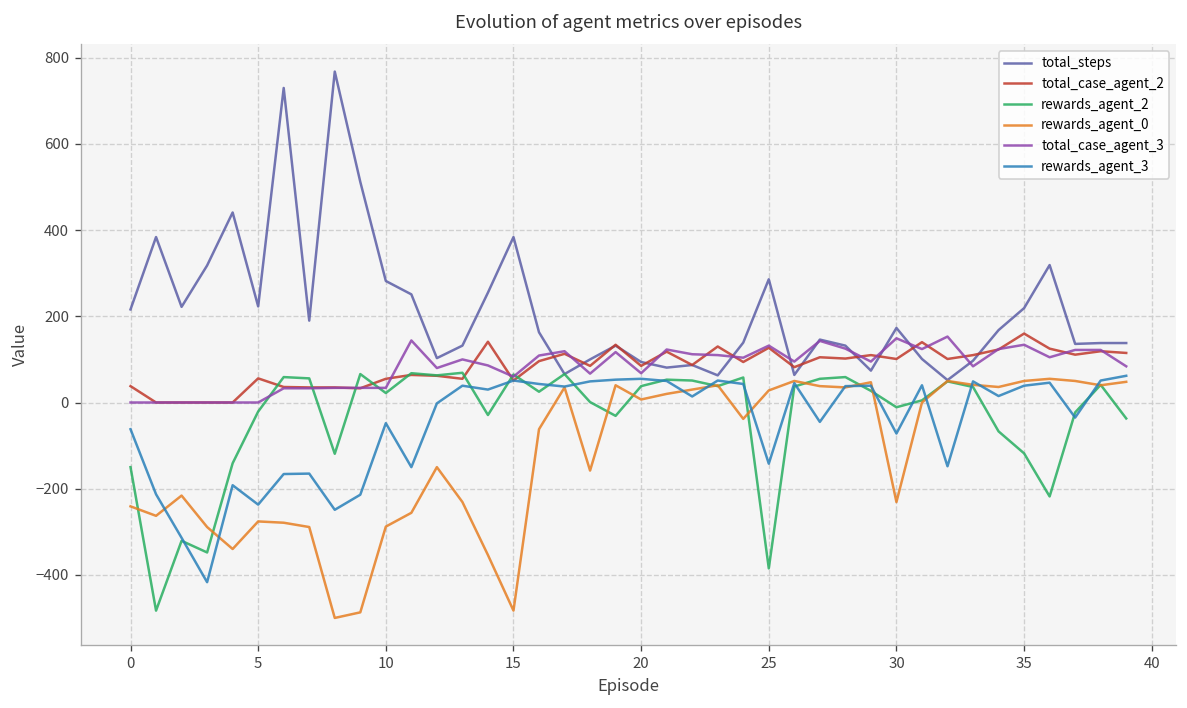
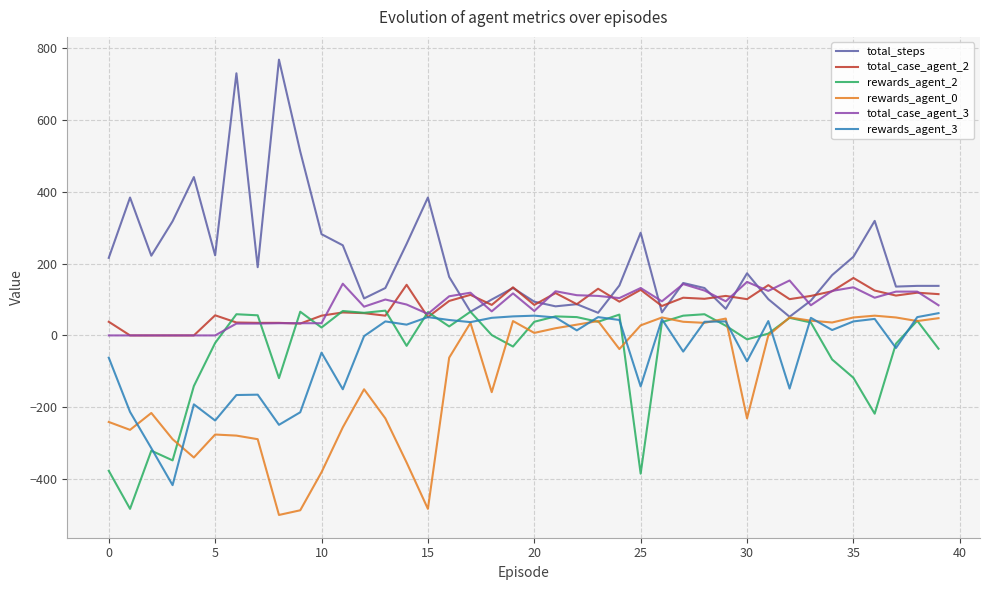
  {
    "total_case_agent_2": {
      "0": 40,
      "5": 60,
      "10": 60,
      "20": 90,
      "30": 100,
      "35": 160
    },
    "rewards_agent_2": {
-     "0": -150,
+     "0": -380,
      "5": -20,
      "10": 20,
      "20": 40,
      "25": -390,
      "30": -10,
      "35": -120
    },
    "rewards_agent_0": {
      "0": -240,
      "5": -280,
-     "10": -290,
+     "10": -380,
      "15": -480,
      "20": 10,
      "25": 30,
      "30": -230,
      "35": 50
    },
    "rewards_agent_3": {
      "0": -60,
      "5": -240,
      "10": -50,
      "20": 60,
      "25": -140,
      "30": -70,
      "35": 40
    }
  }
